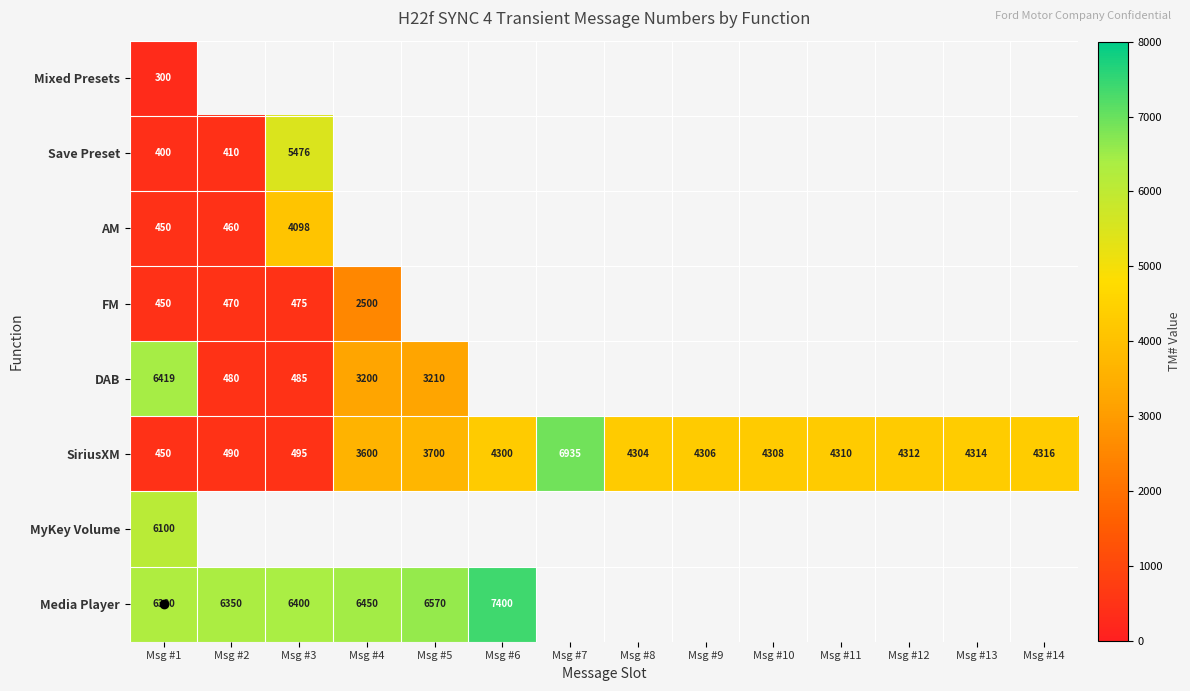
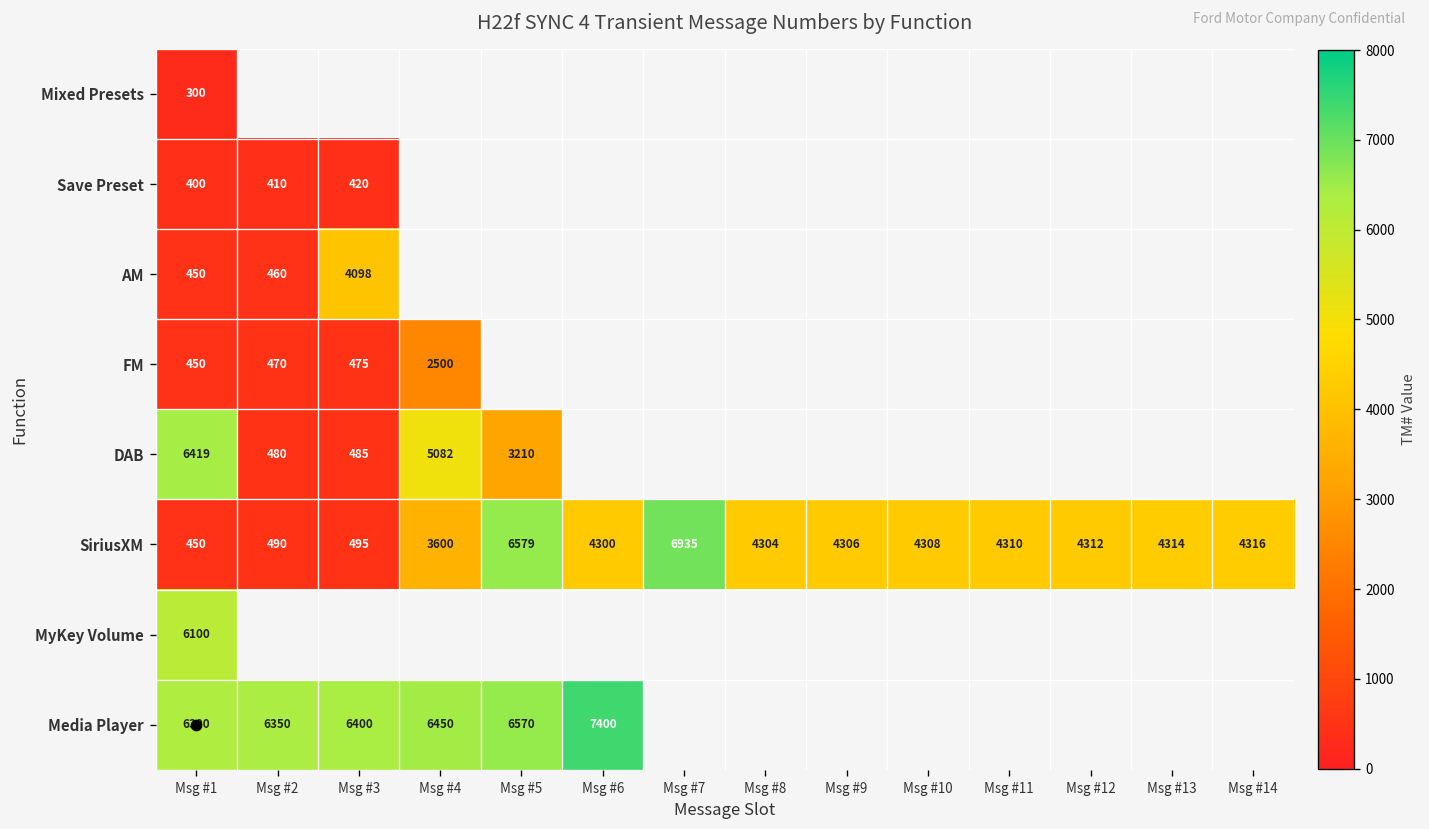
  {
    "Mixed Presets": {
      "Msg #1": 300
    },
    "Save Preset": {
      "Msg #1": 400,
      "Msg #2": 410,
-     "Msg #3": 5476
+     "Msg #3": 420
    },
    "AM": {
      "Msg #1": 450,
      "Msg #2": 460,
      "Msg #3": 4098
    },
    "FM": {
      "Msg #1": 450,
      "Msg #2": 470,
      "Msg #3": 475,
      "Msg #4": 2500
    },
    "DAB": {
      "Msg #1": 6419,
      "Msg #2": 480,
      "Msg #3": 485,
-     "Msg #4": 3200,
+     "Msg #4": 5082,
      "Msg #5": 3210
    },
    "SiriusXM": {
      "Msg #1": 450,
      "Msg #2": 490,
      "Msg #3": 495,
      "Msg #4": 3600,
-     "Msg #5": 3700,
+     "Msg #5": 6579,
      "Msg #6": 4300,
      "Msg #7": 6935,
      "Msg #8": 4304,
      "Msg #9": 4306,
      "Msg #10": 4308,
      "Msg #11": 4310,
      "Msg #12": 4312,
      "Msg #13": 4314,
      "Msg #14": 4316
    },
    "MyKey Volume": {
      "Msg #1": 6100
    },
    "Media Player": {
      "Msg #2": 6350,
      "Msg #3": 6400,
      "Msg #4": 6450,
      "Msg #5": 6570,
      "Msg #6": 7400
    }
  }
